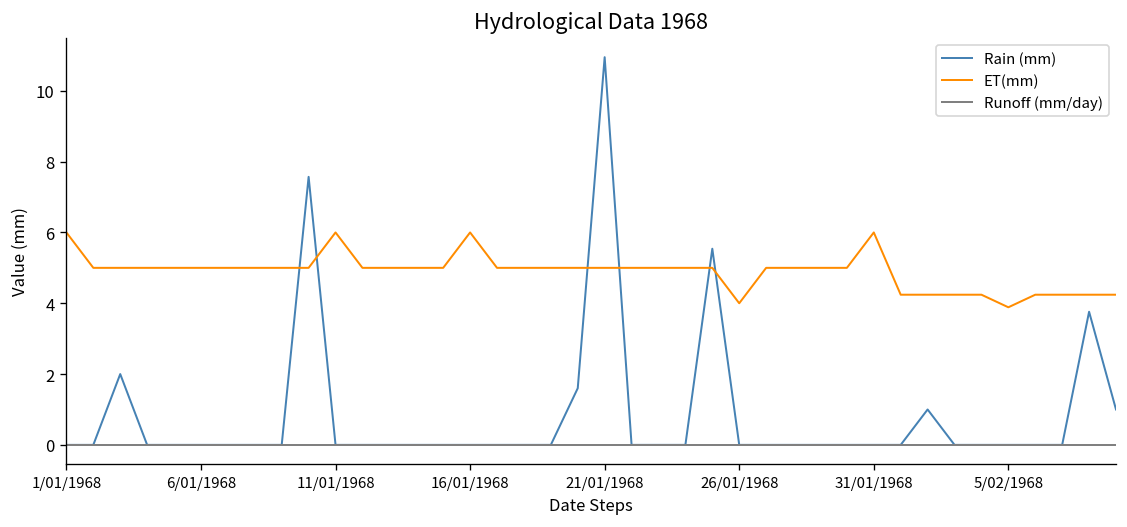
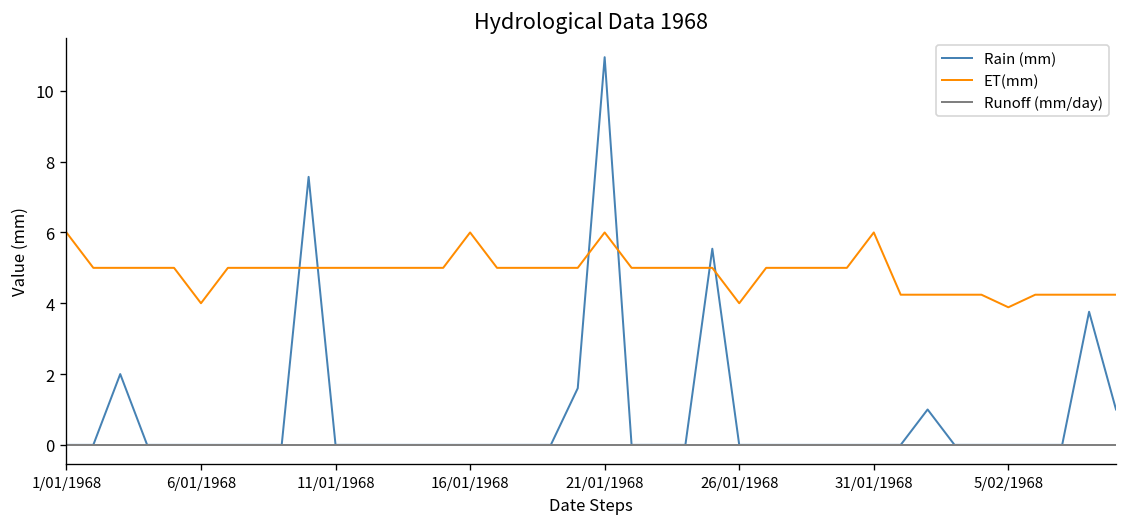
  {
    "Rain (mm)": {
      "21/01/1968": 11
    },
    "ET(mm)": {
      "1/01/1968": 6,
-     "6/01/1968": 5,
-     "11/01/1968": 6,
+     "6/01/1968": 4,
+     "11/01/1968": 5,
      "16/01/1968": 6,
-     "21/01/1968": 5,
+     "21/01/1968": 6,
      "26/01/1968": 4,
      "31/01/1968": 6,
      "5/02/1968": 3.9
    },
    "Runoff (mm/day)": {
      "21/01/1968": 0
    }
  }
